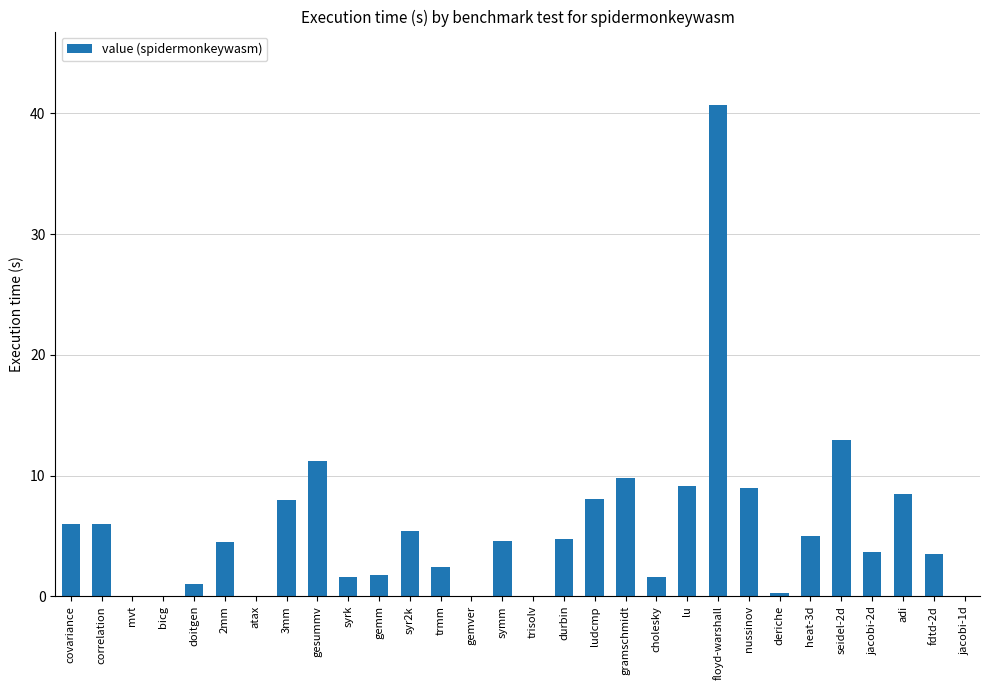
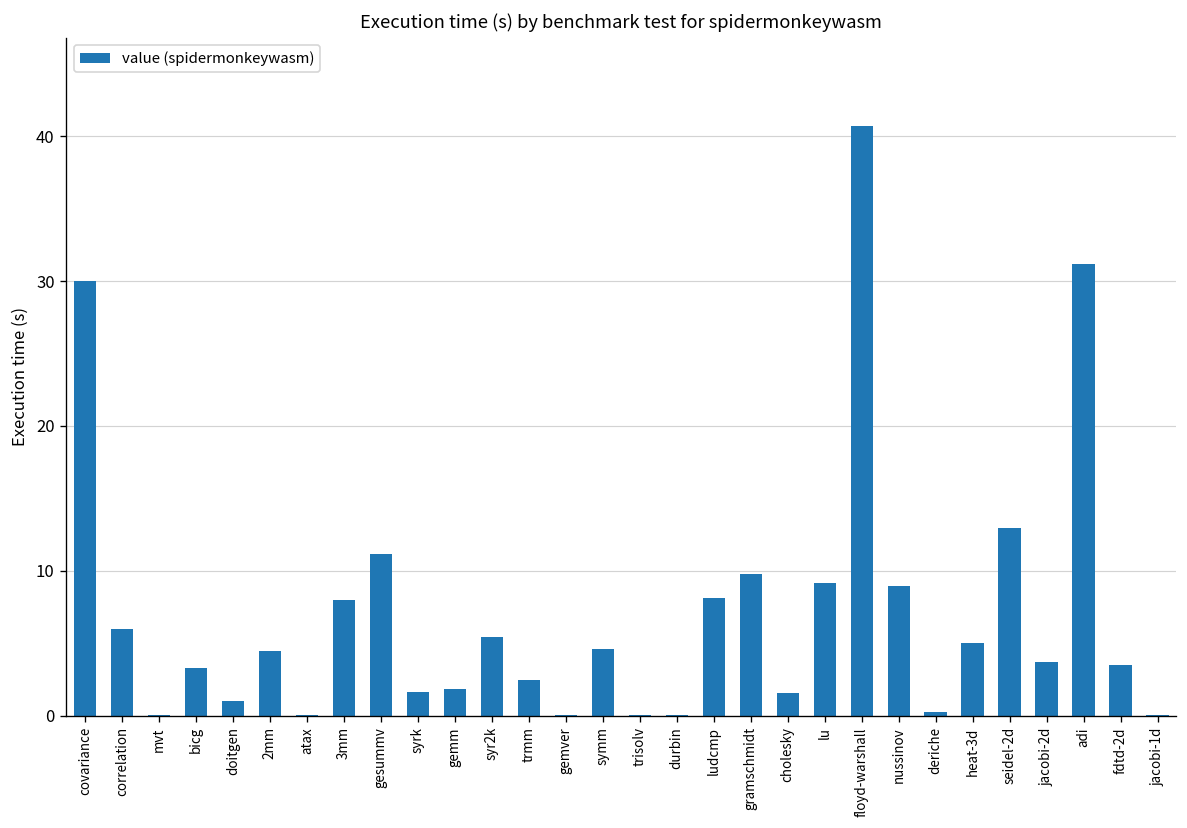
  {
-   "covariance": 6.0,
+   "covariance": 30.0,
    "correlation": 6.0,
-   "bicg": 0.0,
+   "bicg": 3.3,
    "doitgen": 1.0,
    "2mm": 4.5,
    "3mm": 8.0,
    "gesummv": 11.2,
    "syrk": 1.6,
    "gemm": 1.8,
    "syr2k": 5.4,
    "trmm": 2.4,
    "symm": 4.6,
-   "durbin": 4.7,
+   "durbin": 0.0,
    "ludcmp": 8.1,
    "gramschmidt": 9.8,
    "cholesky": 1.6,
    "lu": 9.2,
    "floyd-warshall": 40.7,
    "nussinov": 9.0,
    "deriche": 0.2,
    "heat-3d": 5.0,
    "seidel-2d": 13.0,
    "jacobi-2d": 3.7,
-   "adi": 8.5,
+   "adi": 31.2,
    "fdtd-2d": 3.5
  }
